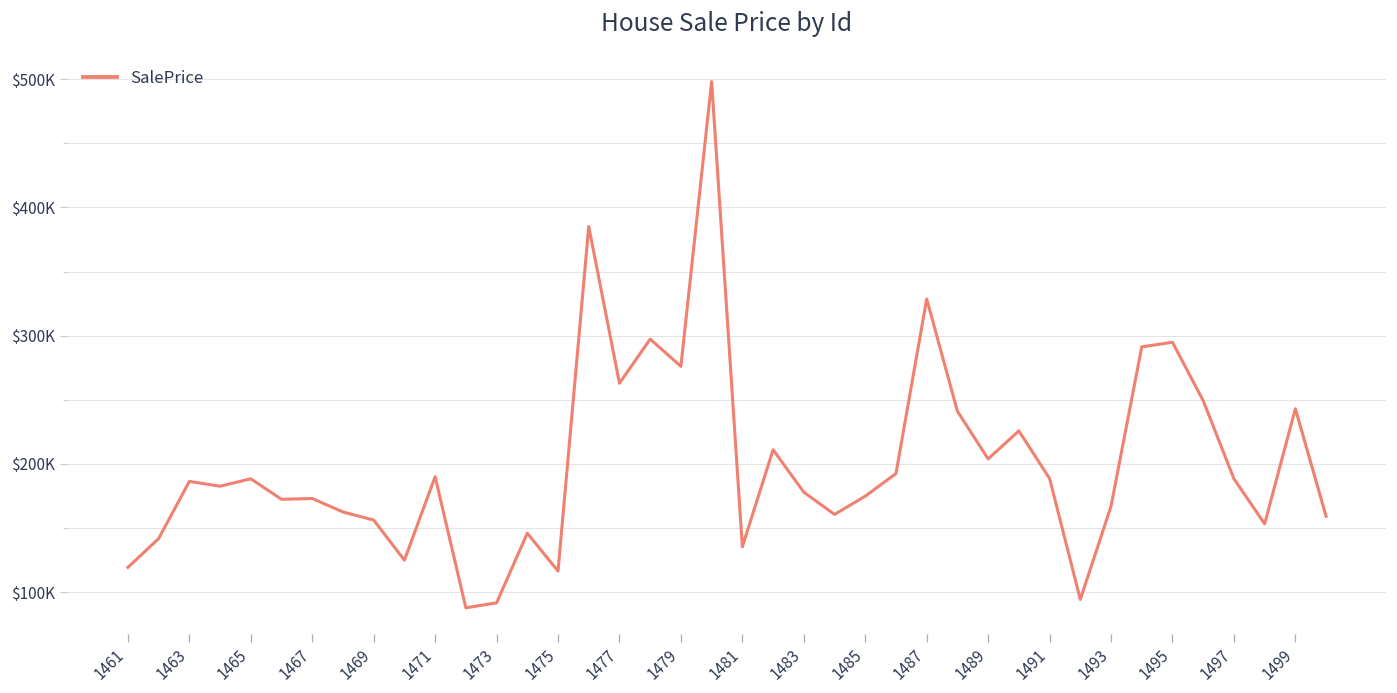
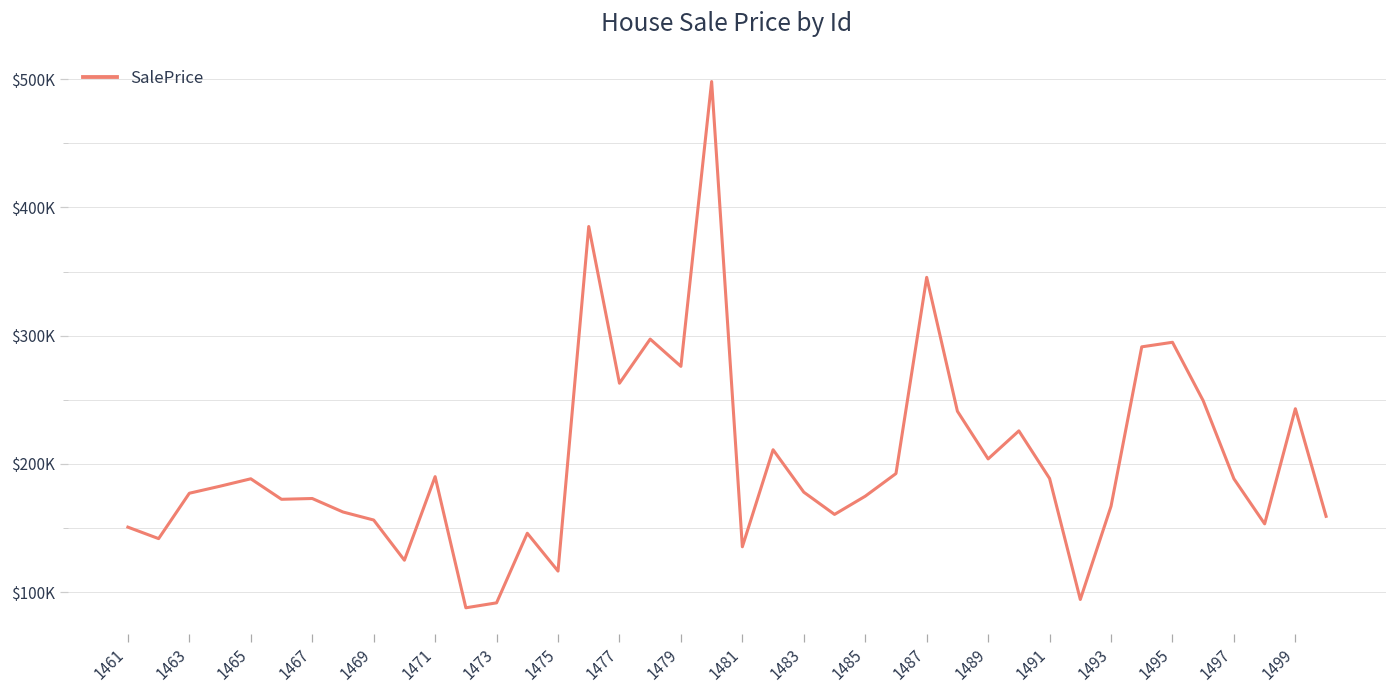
  {
-   "1461": "$119000",
-   "1463": "$186000",
+   "1461": "$151000",
+   "1463": "$177000",
    "1465": "$188000",
    "1467": "$173000",
    "1469": "$156000",
    "1471": "$190000",
    "1473": "$92000",
    "1475": "$117000",
    "1477": "$263000",
    "1479": "$276000",
    "1481": "$135000",
    "1483": "$178000",
    "1485": "$175000",
-   "1487": "$329000",
+   "1487": "$346000",
    "1489": "$204000",
    "1491": "$189000",
    "1493": "$167000",
    "1495": "$295000",
    "1497": "$188000",
    "1499": "$243000"
  }
